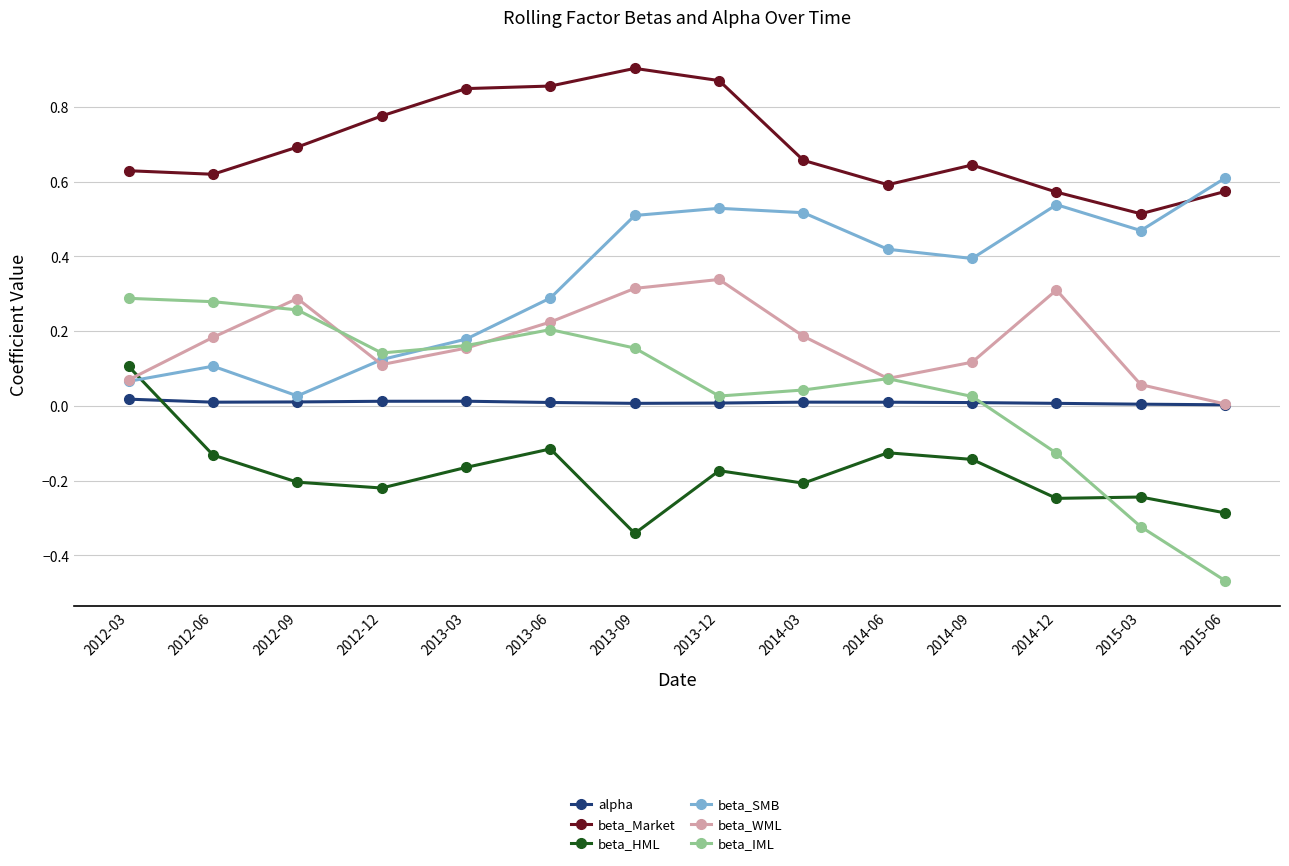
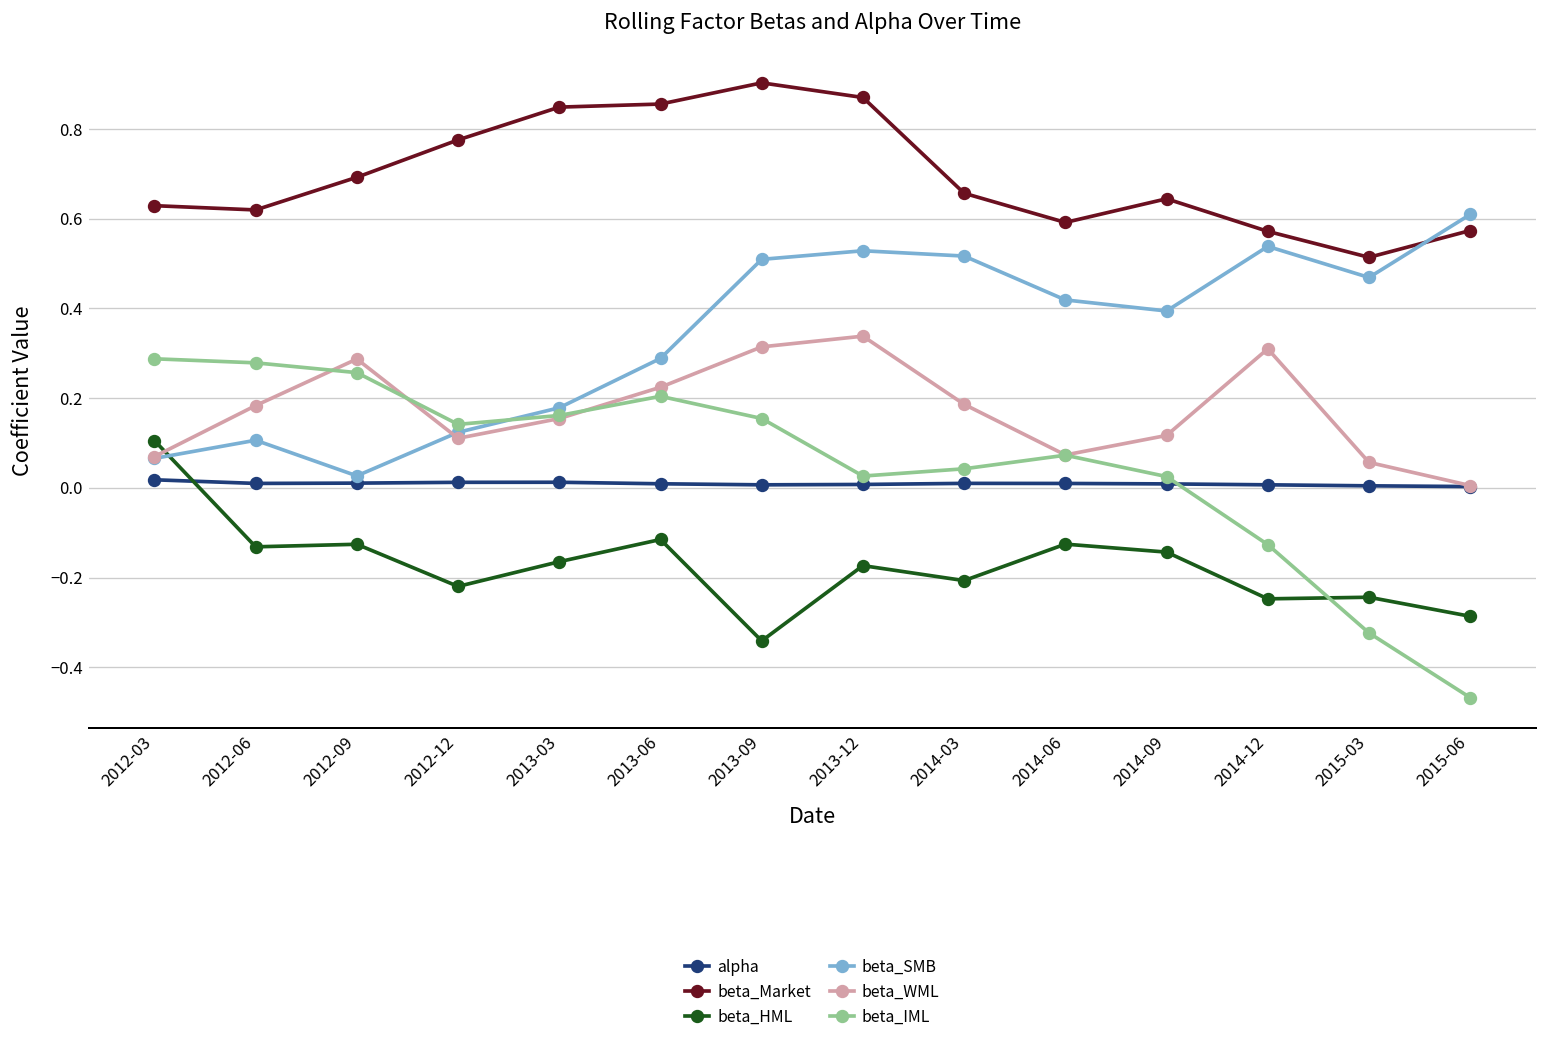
  {
    "alpha": {
      "2012-03": 0.02,
      "2012-06": 0.01,
      "2012-09": 0.01,
      "2012-12": 0.01,
      "2013-03": 0.01,
      "2013-06": 0.01,
      "2013-09": 0.01,
      "2013-12": 0.01,
      "2014-03": 0.01,
      "2014-06": 0.01,
      "2014-09": 0.01,
      "2014-12": 0.01,
      "2015-03": 0.00
    },
    "beta_Market": {
      "2012-03": 0.63,
      "2012-06": 0.62,
      "2012-09": 0.69,
      "2012-12": 0.78,
      "2013-03": 0.85,
      "2013-06": 0.86,
      "2013-09": 0.90,
      "2013-12": 0.87,
      "2014-03": 0.66,
      "2014-06": 0.59,
      "2014-09": 0.64,
      "2014-12": 0.57,
      "2015-03": 0.51,
      "2015-06": 0.57
    },
    "beta_HML": {
      "2012-03": 0.11,
      "2012-06": -0.13,
-     "2012-09": -0.20,
+     "2012-09": -0.13,
      "2012-12": -0.22,
      "2013-03": -0.16,
      "2013-06": -0.12,
      "2013-09": -0.34,
      "2013-12": -0.17,
      "2014-03": -0.21,
      "2014-06": -0.13,
      "2014-09": -0.14,
      "2014-12": -0.25,
      "2015-03": -0.24,
      "2015-06": -0.29
    },
    "beta_SMB": {
      "2012-06": 0.11,
      "2012-09": 0.03,
      "2012-12": 0.12,
      "2013-03": 0.18,
      "2013-06": 0.29,
      "2013-09": 0.51,
      "2013-12": 0.53,
      "2014-03": 0.52,
      "2014-06": 0.42,
      "2014-09": 0.39,
      "2014-12": 0.54,
      "2015-03": 0.47,
      "2015-06": 0.61
    },
    "beta_WML": {
      "2012-06": 0.18,
      "2012-09": 0.29,
      "2012-12": 0.11,
      "2013-06": 0.22,
      "2013-09": 0.31,
      "2013-12": 0.34,
      "2014-03": 0.19,
      "2014-09": 0.12,
      "2014-12": 0.31,
      "2015-03": 0.06
    },
    "beta_IML": {
      "2012-03": 0.29,
      "2012-06": 0.28,
      "2012-09": 0.26,
      "2012-12": 0.14,
      "2013-06": 0.20,
      "2013-09": 0.15,
      "2013-12": 0.03,
      "2014-03": 0.04,
      "2014-09": 0.03,
      "2014-12": -0.13,
      "2015-03": -0.32,
      "2015-06": -0.47
    }
  }
